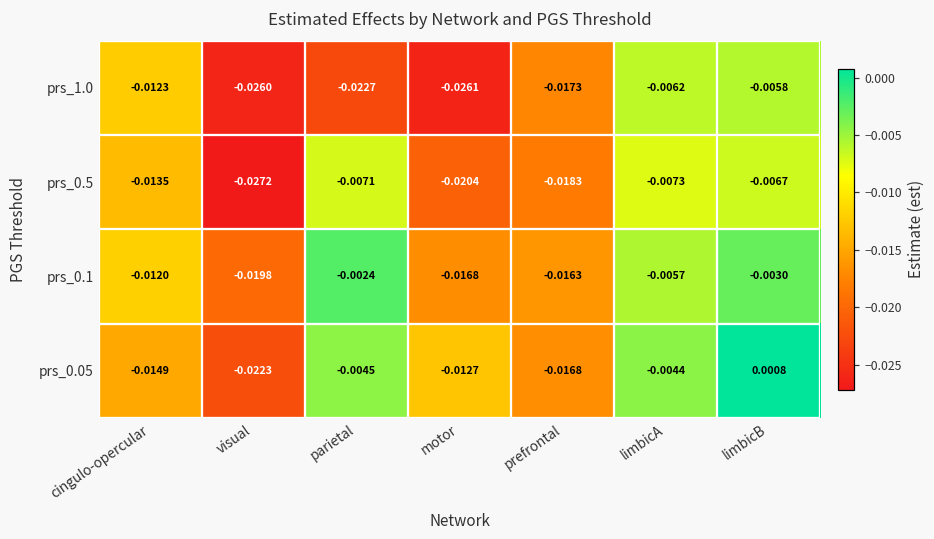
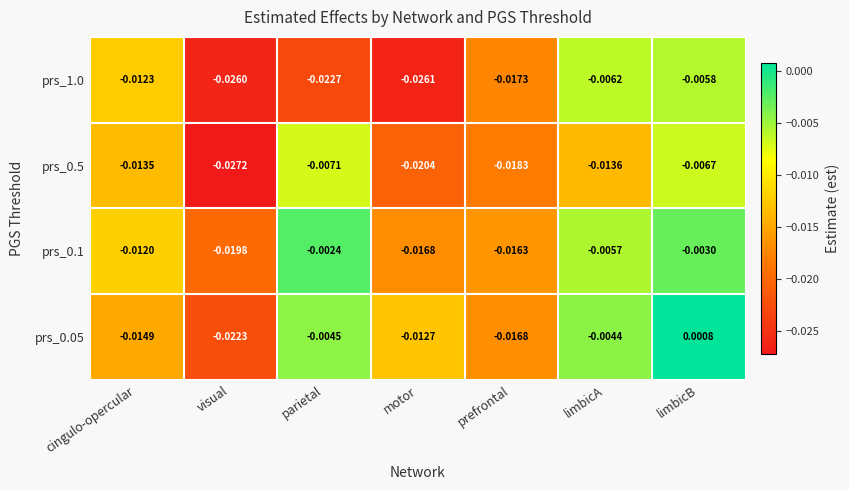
  {
    "prs_1.0": {
      "cingulo-opercular": -0.0123,
      "visual": -0.0260,
      "parietal": -0.0227,
      "motor": -0.0261,
      "prefrontal": -0.0173,
      "limbicA": -0.0062,
      "limbicB": -0.0058
    },
    "prs_0.5": {
      "cingulo-opercular": -0.0135,
      "visual": -0.0272,
      "parietal": -0.0071,
      "motor": -0.0204,
      "prefrontal": -0.0183,
-     "limbicA": -0.0073,
+     "limbicA": -0.0136,
      "limbicB": -0.0067
    },
    "prs_0.1": {
      "cingulo-opercular": -0.0120,
      "visual": -0.0198,
      "parietal": -0.0024,
      "motor": -0.0168,
      "prefrontal": -0.0163,
      "limbicA": -0.0057,
      "limbicB": -0.0030
    },
    "prs_0.05": {
      "cingulo-opercular": -0.0149,
      "visual": -0.0223,
      "parietal": -0.0045,
      "motor": -0.0127,
      "prefrontal": -0.0168,
      "limbicA": -0.0044,
      "limbicB": 0.0008
    }
  }
